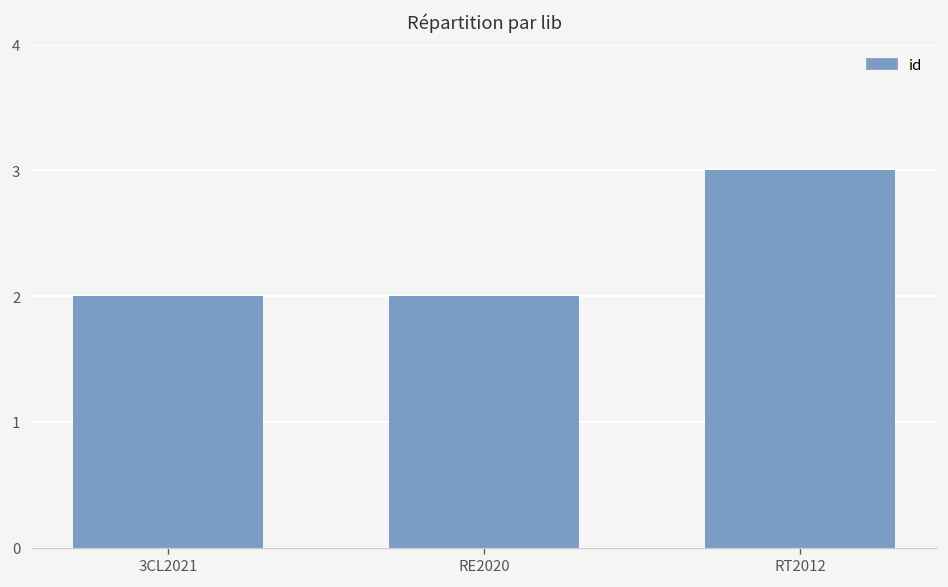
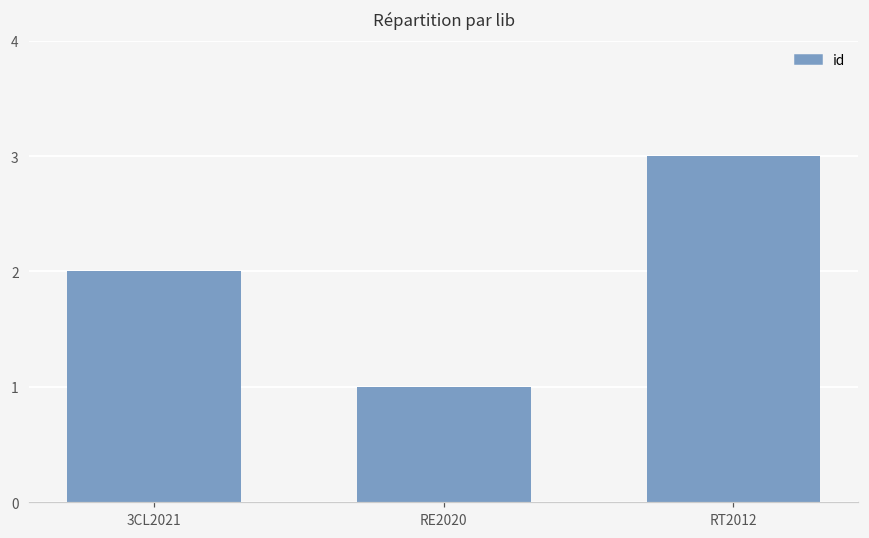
  {
    "3CL2021": 2,
-   "RE2020": 2,
+   "RE2020": 1,
    "RT2012": 3
  }
